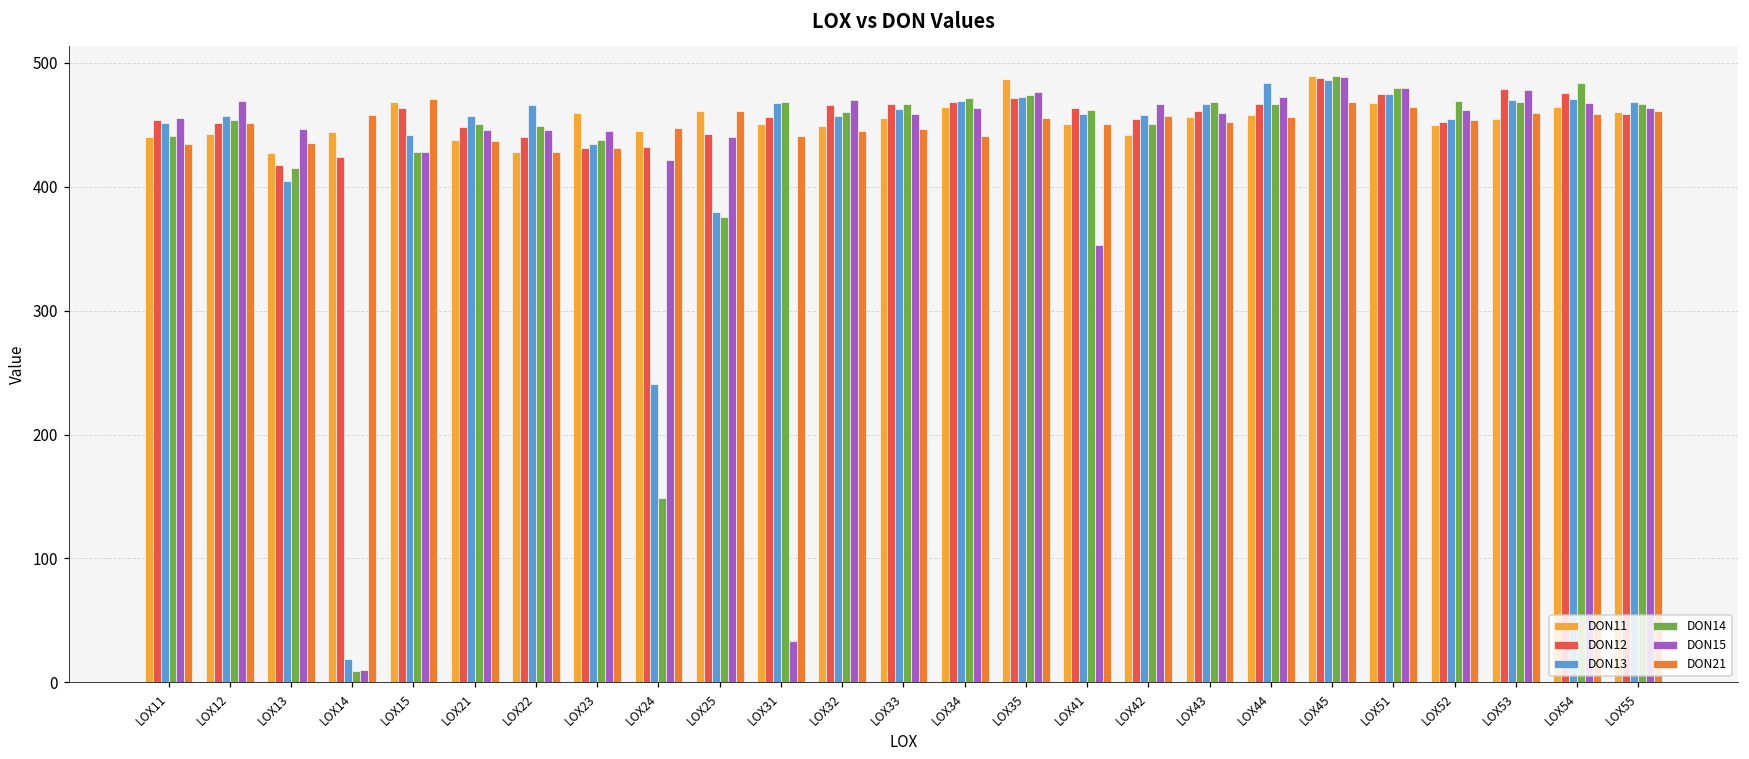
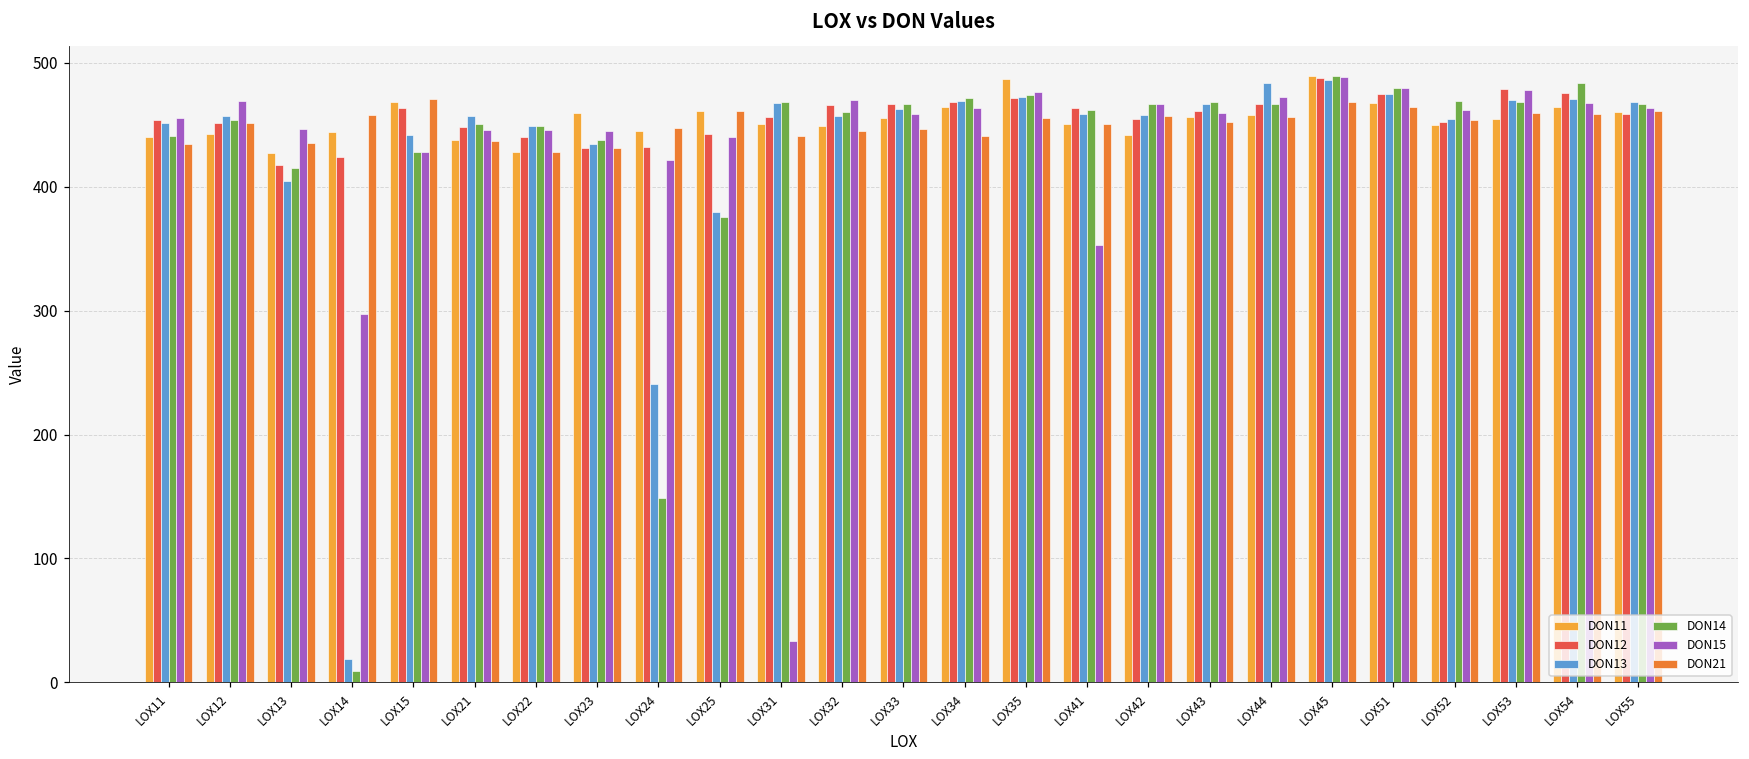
  {
    "DON13": {
      "LOX11": 451,
      "LOX12": 457,
      "LOX13": 405,
      "LOX14": 19,
      "LOX15": 442,
      "LOX21": 458,
-     "LOX22": 466,
+     "LOX22": 449,
      "LOX23": 434,
      "LOX24": 241,
      "LOX25": 380,
      "LOX31": 467,
      "LOX32": 457,
      "LOX33": 463,
      "LOX34": 469,
      "LOX35": 473,
      "LOX41": 459,
      "LOX42": 458,
      "LOX43": 467,
      "LOX44": 484,
      "LOX45": 486,
      "LOX51": 475,
      "LOX52": 455,
      "LOX53": 470,
      "LOX54": 471,
      "LOX55": 468
    },
    "DON14": {
      "LOX11": 441,
      "LOX12": 454,
      "LOX13": 415,
      "LOX14": 10,
      "LOX15": 428,
      "LOX21": 451,
      "LOX22": 449,
      "LOX23": 437,
      "LOX24": 149,
      "LOX25": 376,
      "LOX31": 468,
      "LOX32": 461,
      "LOX33": 467,
      "LOX34": 472,
      "LOX35": 474,
      "LOX41": 462,
-     "LOX42": 451,
+     "LOX42": 467,
      "LOX43": 469,
      "LOX44": 467,
      "LOX45": 489,
      "LOX51": 480,
      "LOX52": 469,
      "LOX53": 468,
      "LOX54": 484,
      "LOX55": 467
    },
    "DON15": {
      "LOX11": 455,
      "LOX12": 469,
      "LOX13": 447,
-     "LOX14": 10,
+     "LOX14": 297,
      "LOX15": 428,
      "LOX21": 446,
      "LOX22": 446,
      "LOX23": 445,
      "LOX24": 421,
      "LOX25": 440,
      "LOX31": 33,
      "LOX32": 470,
      "LOX33": 459,
      "LOX34": 464,
      "LOX35": 477,
      "LOX41": 353,
      "LOX42": 466,
      "LOX43": 459,
      "LOX44": 473,
      "LOX45": 489,
      "LOX51": 480,
      "LOX52": 462,
      "LOX53": 478,
      "LOX54": 467,
      "LOX55": 464
    }
  }
